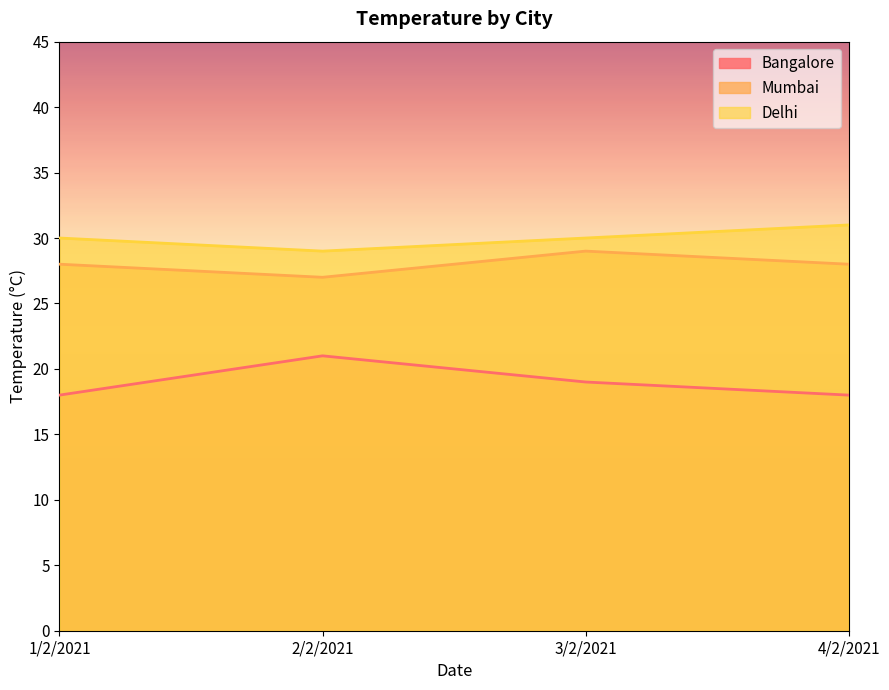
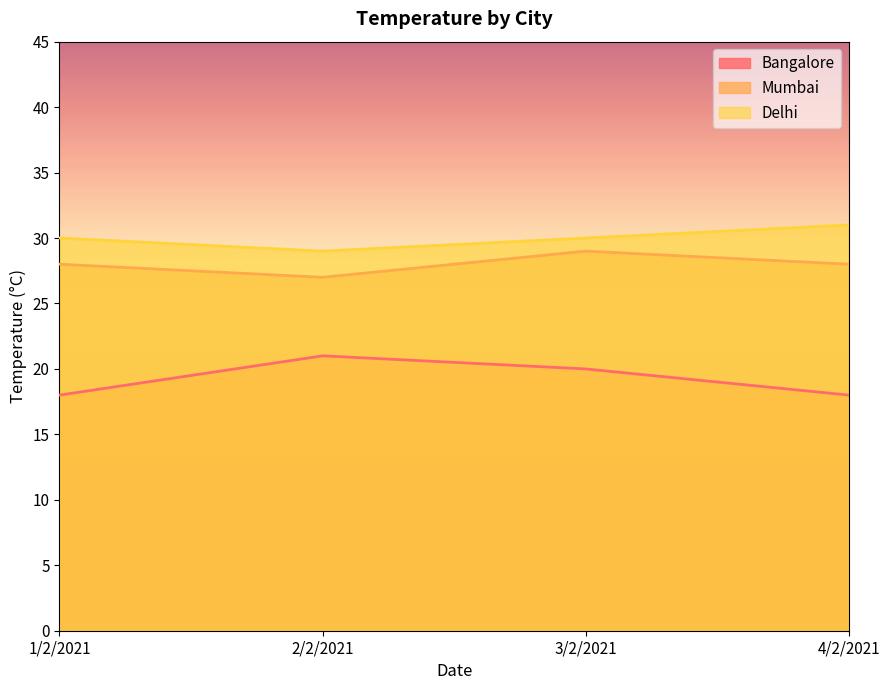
  {
    "Bangalore": {
      "1/2/2021": 18,
      "2/2/2021": 21,
-     "3/2/2021": 19,
+     "3/2/2021": 20,
      "4/2/2021": 18
    }
  }
